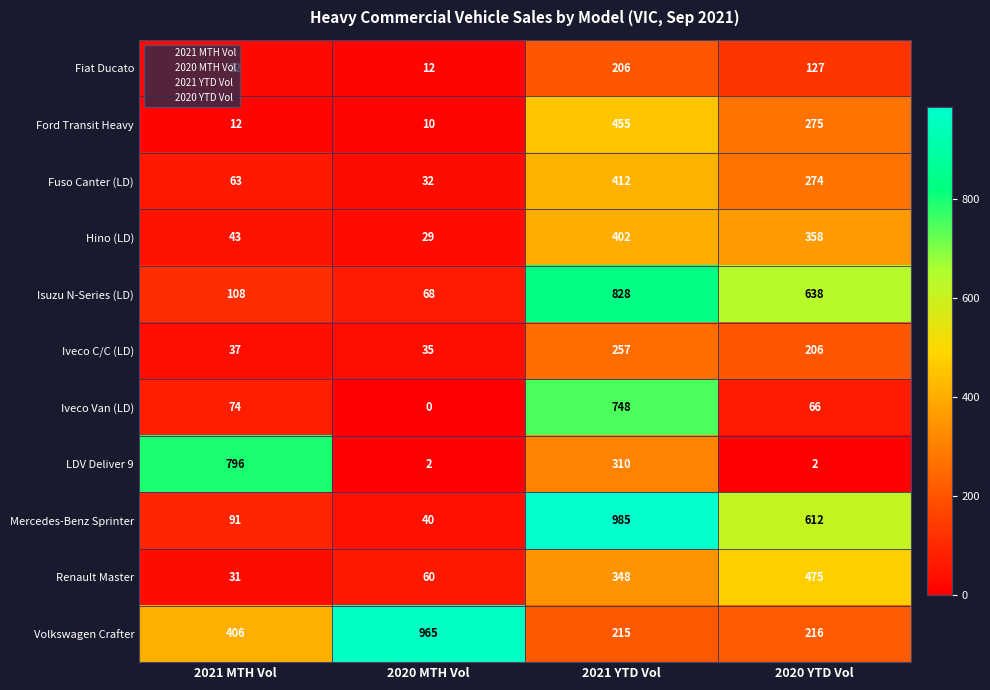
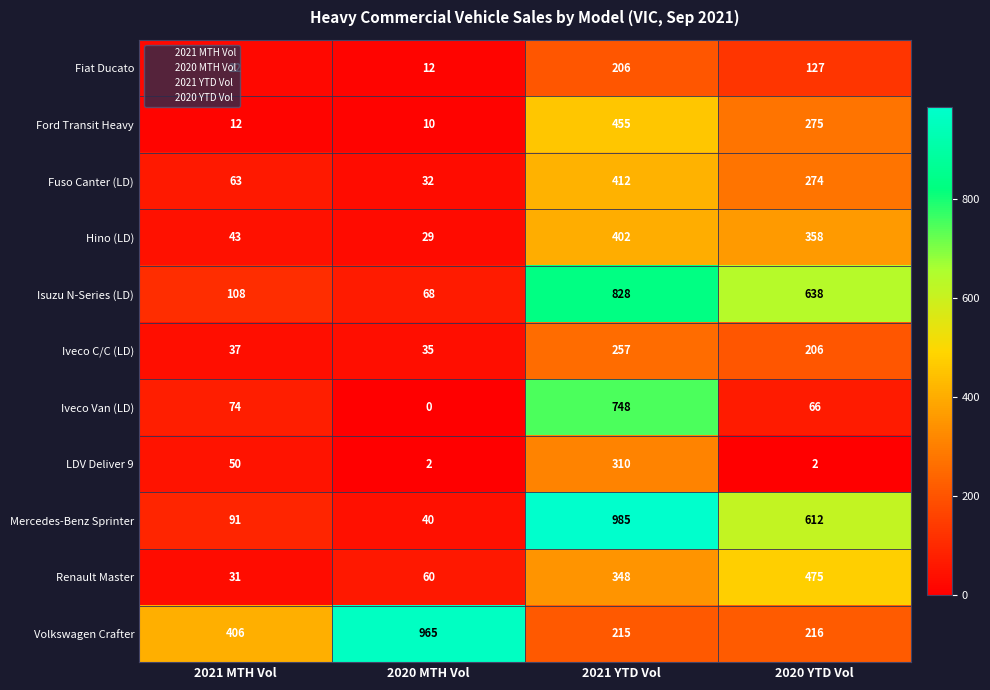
  {
    "Fiat Ducato": {
      "2020 MTH Vol": 12,
      "2021 YTD Vol": 206,
      "2020 YTD Vol": 127
    },
    "Ford Transit Heavy": {
      "2021 MTH Vol": 12,
      "2020 MTH Vol": 10,
      "2021 YTD Vol": 455,
      "2020 YTD Vol": 275
    },
    "Fuso Canter (LD)": {
      "2021 MTH Vol": 63,
      "2020 MTH Vol": 32,
      "2021 YTD Vol": 412,
      "2020 YTD Vol": 274
    },
    "Hino (LD)": {
      "2021 MTH Vol": 43,
      "2020 MTH Vol": 29,
      "2021 YTD Vol": 402,
      "2020 YTD Vol": 358
    },
    "Isuzu N-Series (LD)": {
      "2021 MTH Vol": 108,
      "2020 MTH Vol": 68,
      "2021 YTD Vol": 828,
      "2020 YTD Vol": 638
    },
    "Iveco C/C (LD)": {
      "2021 MTH Vol": 37,
      "2020 MTH Vol": 35,
      "2021 YTD Vol": 257,
      "2020 YTD Vol": 206
    },
    "Iveco Van (LD)": {
      "2021 MTH Vol": 74,
      "2020 MTH Vol": 0,
      "2021 YTD Vol": 748,
      "2020 YTD Vol": 66
    },
    "LDV Deliver 9": {
-     "2021 MTH Vol": 796,
+     "2021 MTH Vol": 50,
      "2020 MTH Vol": 2,
      "2021 YTD Vol": 310,
      "2020 YTD Vol": 2
    },
    "Mercedes-Benz Sprinter": {
      "2021 MTH Vol": 91,
      "2020 MTH Vol": 40,
      "2021 YTD Vol": 985,
      "2020 YTD Vol": 612
    },
    "Renault Master": {
      "2021 MTH Vol": 31,
      "2020 MTH Vol": 60,
      "2021 YTD Vol": 348,
      "2020 YTD Vol": 475
    },
    "Volkswagen Crafter": {
      "2021 MTH Vol": 406,
      "2020 MTH Vol": 965,
      "2021 YTD Vol": 215,
      "2020 YTD Vol": 216
    }
  }
